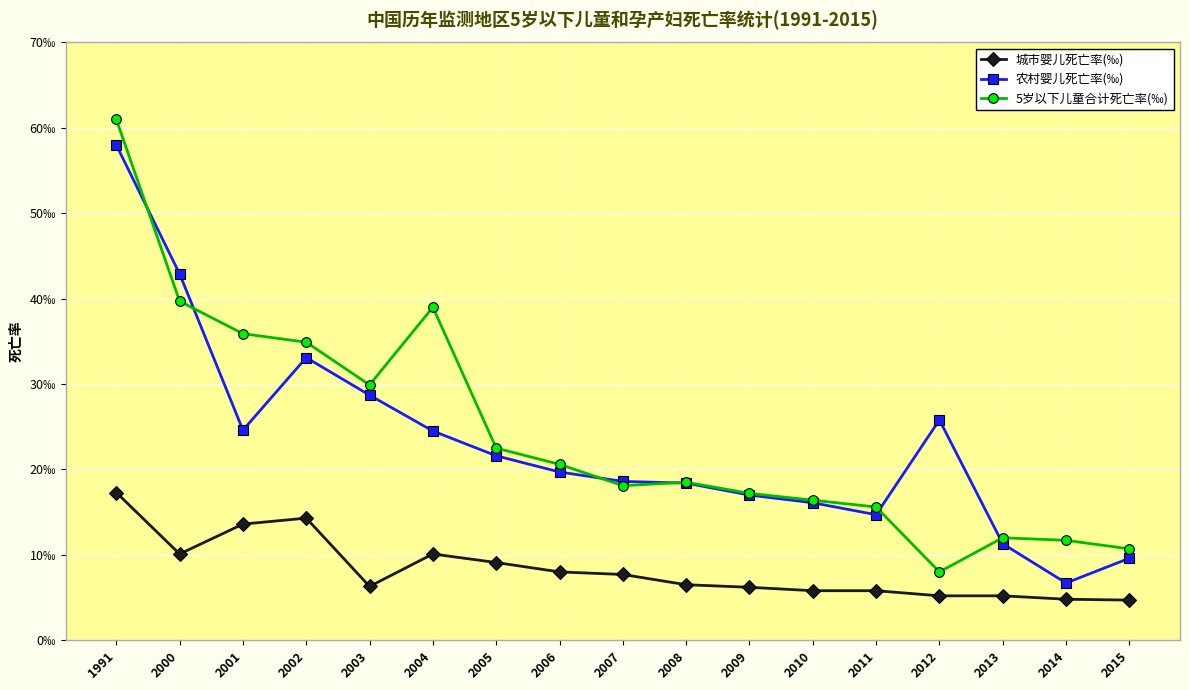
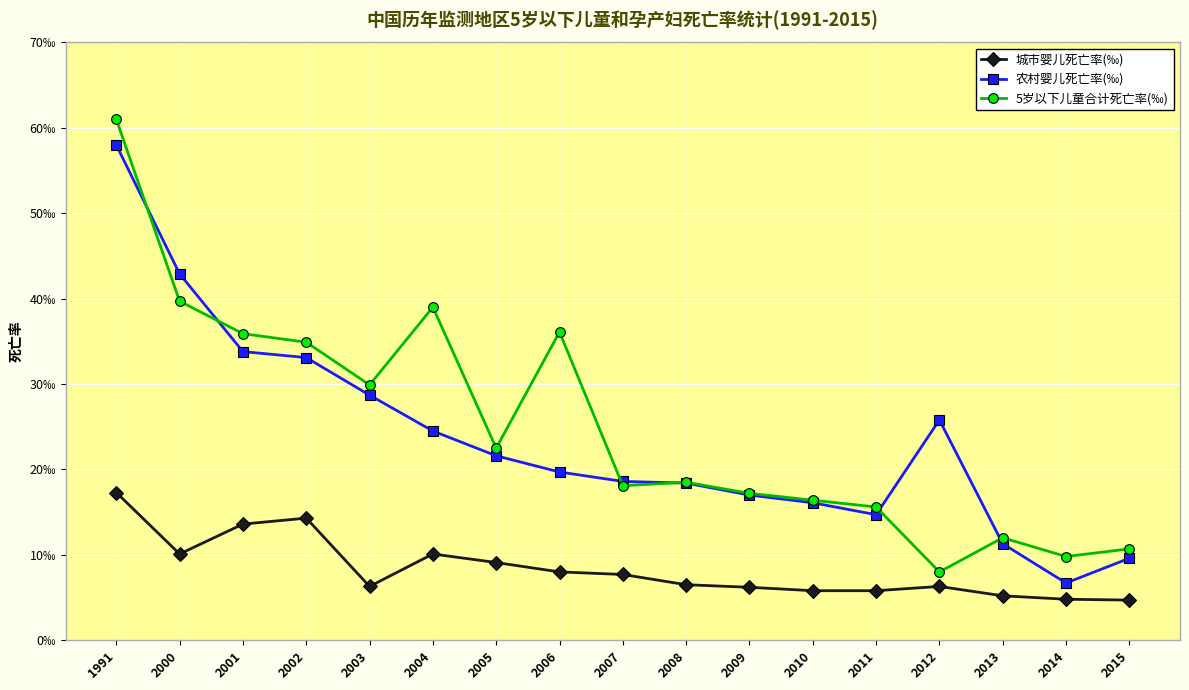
  {
    "城市婴儿死亡率(‰)": {
      "1991": "17‰",
      "2000": "10‰",
      "2001": "14‰",
      "2002": "14‰",
      "2003": "6‰",
      "2004": "10‰",
      "2005": "9‰",
      "2006": "8‰",
      "2007": "8‰",
      "2008": "7‰",
      "2009": "6‰",
      "2010": "6‰",
      "2011": "6‰",
-     "2012": "5‰",
+     "2012": "6‰",
      "2013": "5‰",
      "2014": "5‰",
      "2015": "5‰"
    },
    "农村婴儿死亡率(‰)": {
      "1991": "58‰",
      "2000": "43‰",
-     "2001": "25‰",
+     "2001": "34‰",
      "2002": "33‰",
      "2003": "29‰",
      "2004": "25‰",
      "2005": "22‰",
      "2006": "20‰",
      "2007": "19‰",
      "2011": "15‰",
      "2012": "26‰",
      "2013": "11‰",
      "2014": "7‰",
      "2015": "10‰"
    },
    "5岁以下儿童合计死亡率(‰)": {
      "1991": "61‰",
      "2000": "40‰",
      "2001": "36‰",
      "2002": "35‰",
      "2003": "30‰",
      "2004": "39‰",
      "2005": "23‰",
-     "2006": "21‰",
+     "2006": "36‰",
      "2007": "18‰",
      "2011": "16‰",
      "2012": "8‰",
      "2013": "12‰",
-     "2014": "12‰",
+     "2014": "10‰",
      "2015": "11‰"
    }
  }
